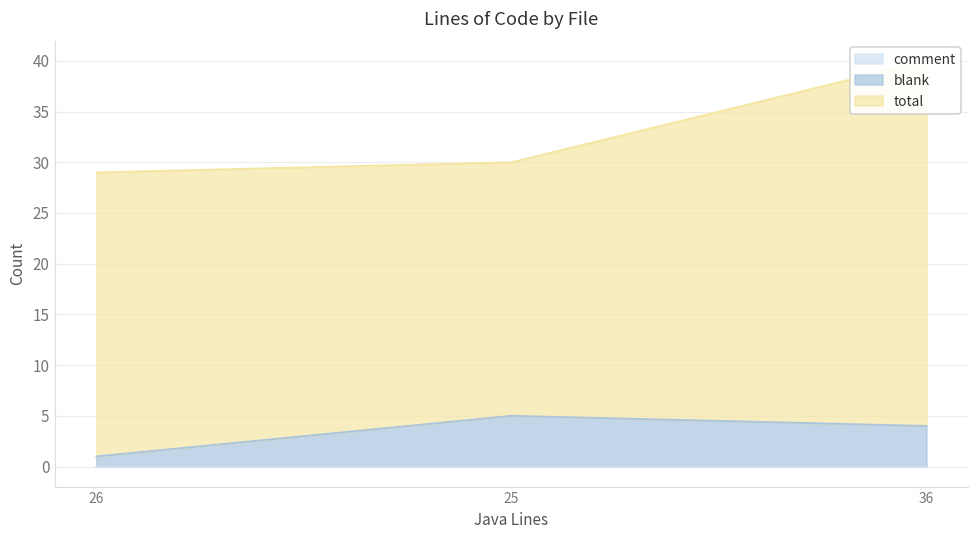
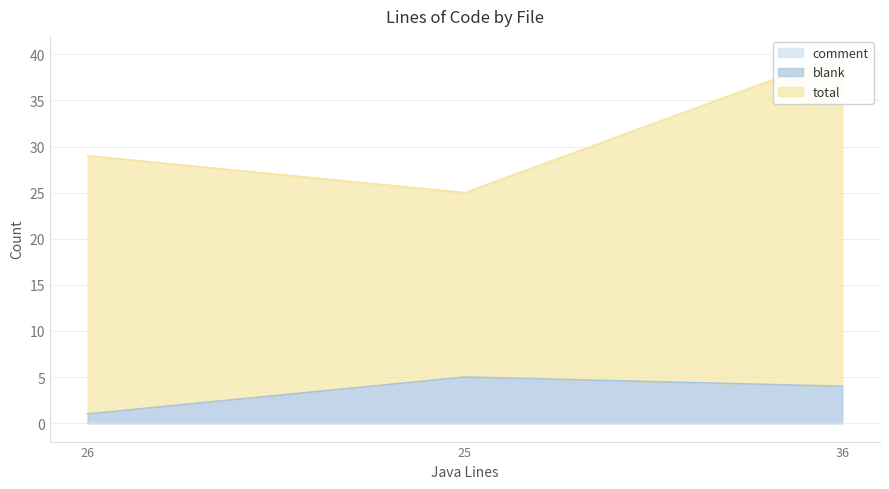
  {
    "total": {
      "26": 29,
-     "25": 30
+     "25": 25
    }
  }
